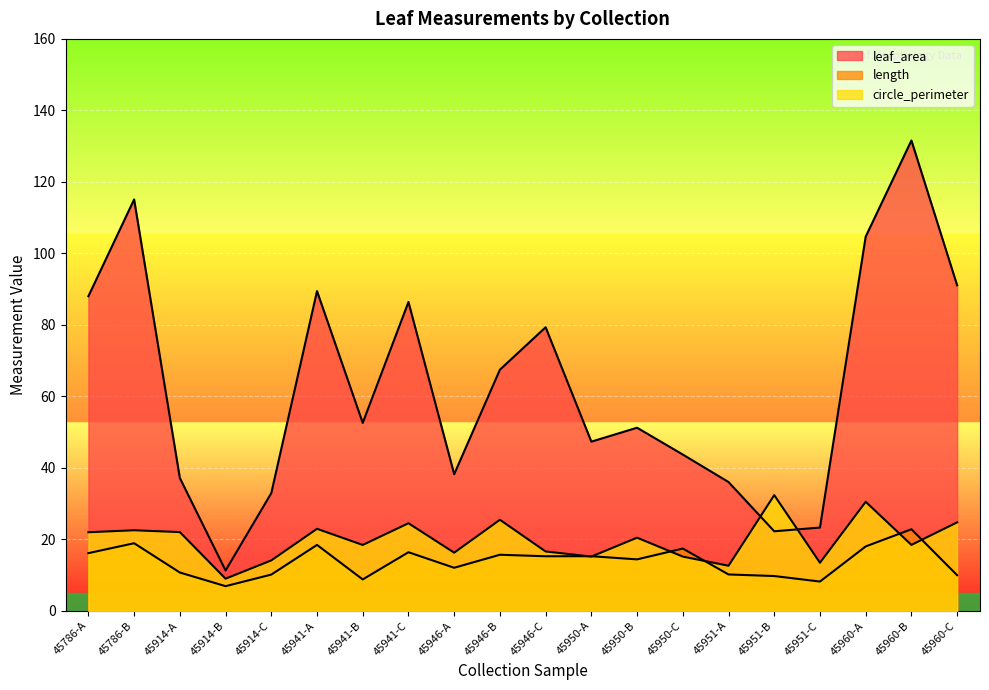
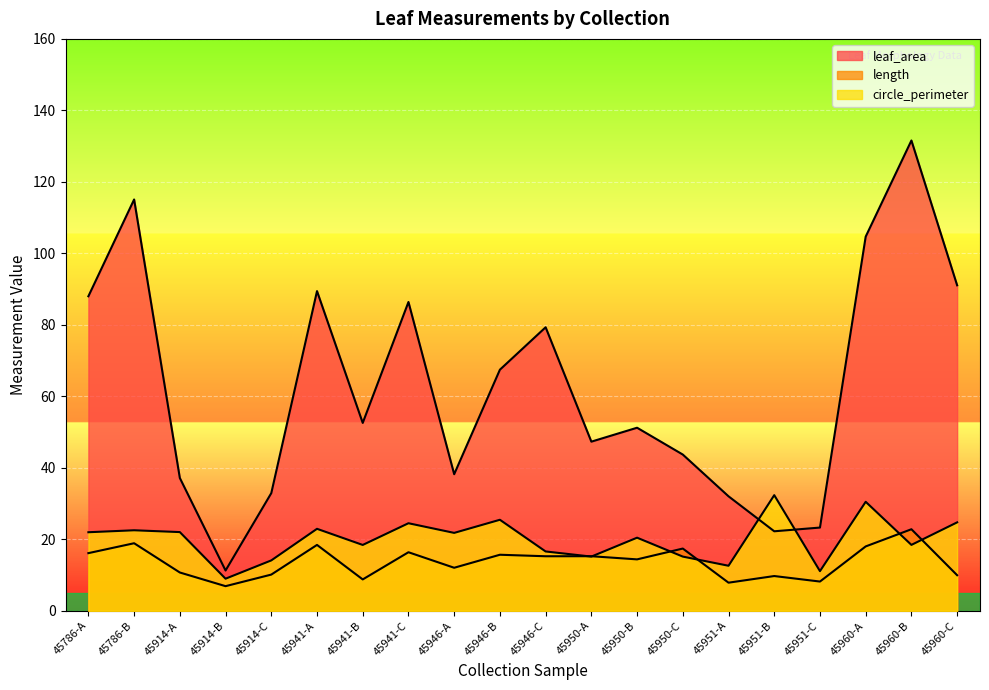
  {
    "leaf_area": {
      "45786-A": 88,
      "45786-B": 115,
      "45914-A": 37,
      "45914-B": 11,
      "45914-C": 33,
      "45941-A": 89,
      "45941-B": 53,
      "45941-C": 86,
      "45946-A": 38,
      "45946-B": 67,
      "45946-C": 79,
      "45950-A": 47,
      "45950-B": 51,
      "45950-C": 44,
-     "45951-A": 36,
+     "45951-A": 32,
      "45951-B": 22,
      "45951-C": 23,
      "45960-A": 105,
      "45960-B": 132,
      "45960-C": 91
    },
    "length": {
      "45786-A": 16,
      "45786-B": 19,
      "45914-A": 11,
      "45914-B": 7,
      "45914-C": 10,
      "45941-A": 18,
      "45941-B": 9,
      "45941-C": 16,
      "45946-A": 12,
      "45946-B": 16,
      "45946-C": 15,
      "45950-B": 14,
      "45950-C": 17,
-     "45951-A": 10,
+     "45951-A": 8,
      "45951-B": 10,
      "45951-C": 8,
      "45960-A": 18,
      "45960-B": 23,
      "45960-C": 10
    },
    "circle_perimeter": {
      "45786-A": 22,
      "45786-B": 23,
      "45914-A": 22,
      "45914-B": 9,
      "45914-C": 14,
      "45941-A": 23,
      "45941-B": 18,
      "45941-C": 24,
-     "45946-A": 16,
+     "45946-A": 22,
      "45946-B": 25,
      "45946-C": 17,
      "45950-B": 20,
      "45950-C": 15,
      "45951-A": 13,
      "45951-B": 32,
-     "45951-C": 13,
+     "45951-C": 11,
      "45960-A": 30,
      "45960-B": 18,
      "45960-C": 25
    }
  }
